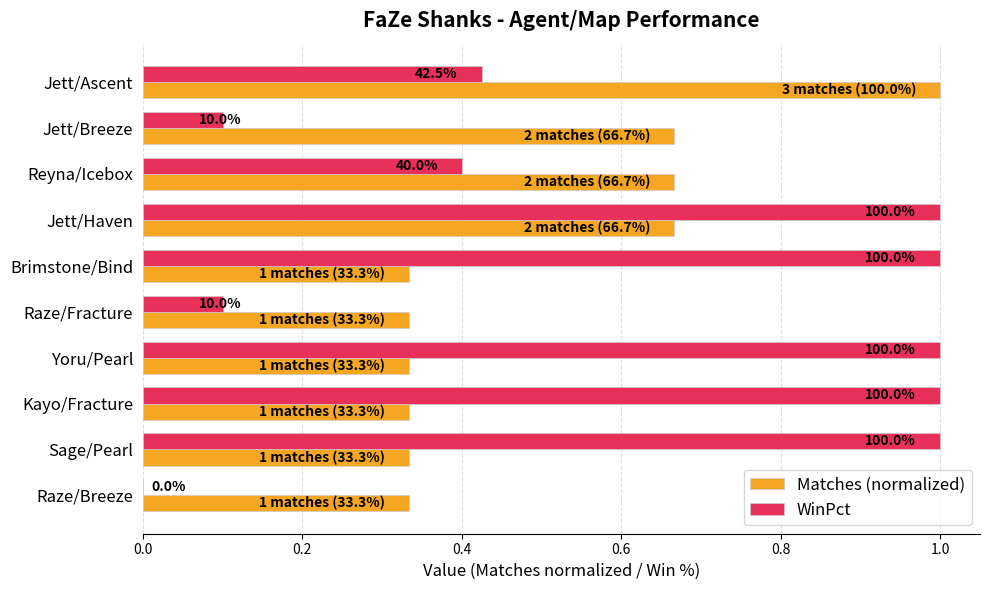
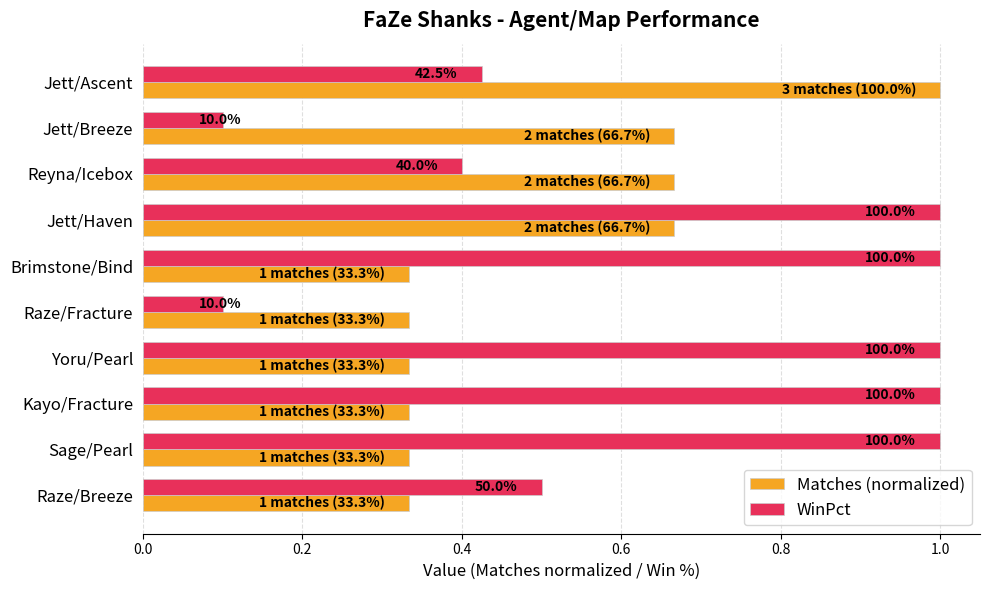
  {
    "Matches (normalized)": {
      "Jett/Ascent": "(100.0%)",
      "Jett/Breeze": "(66.7%)",
      "Reyna/Icebox": "(66.7%)",
      "Jett/Haven": "(66.7%)",
      "Brimstone/Bind": "(33.3%)",
      "Raze/Fracture": "(33.3%)",
      "Yoru/Pearl": "(33.3%)",
      "Kayo/Fracture": "(33.3%)",
      "Sage/Pearl": "(33.3%)",
      "Raze/Breeze": "(33.3%)"
    },
    "WinPct": {
      "Jett/Ascent": "42.5%",
      "Jett/Breeze": "10.0%",
      "Reyna/Icebox": "40.0%",
      "Jett/Haven": "100.0%",
      "Brimstone/Bind": "100.0%",
      "Raze/Fracture": "10.0%",
      "Yoru/Pearl": "100.0%",
      "Kayo/Fracture": "100.0%",
      "Sage/Pearl": "100.0%",
-     "Raze/Breeze": "0.0%"
+     "Raze/Breeze": "50.0%"
    }
  }
